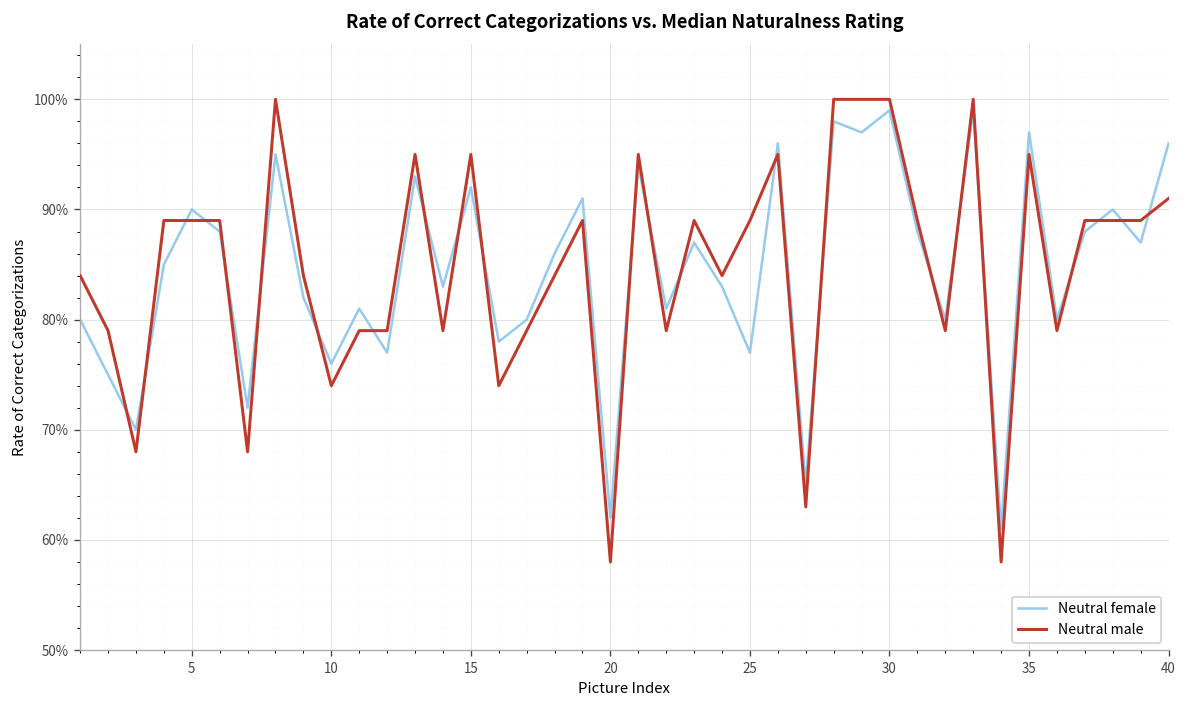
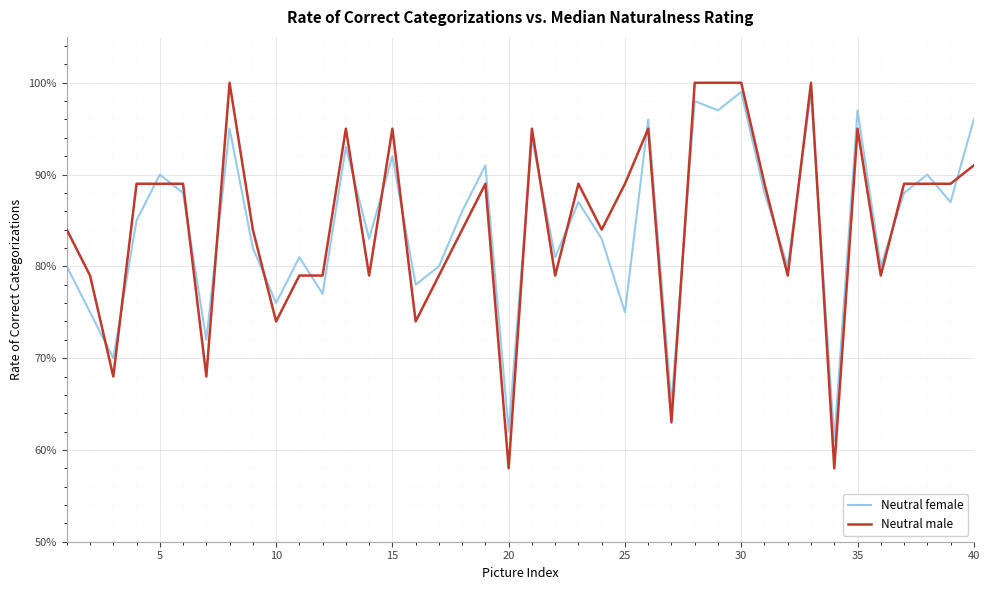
  {
    "Neutral female": {
      "5": "90%",
      "10": "76%",
      "15": "92%",
      "20": "62%",
-     "25": "77%",
+     "25": "75%",
      "30": "99%",
      "35": "97%",
      "40": "96%"
    },
    "Neutral male": {
      "5": "89%",
      "10": "74%",
      "15": "95%",
      "20": "58%",
      "25": "89%",
      "30": "100%",
      "35": "95%",
      "40": "91%"
    }
  }
